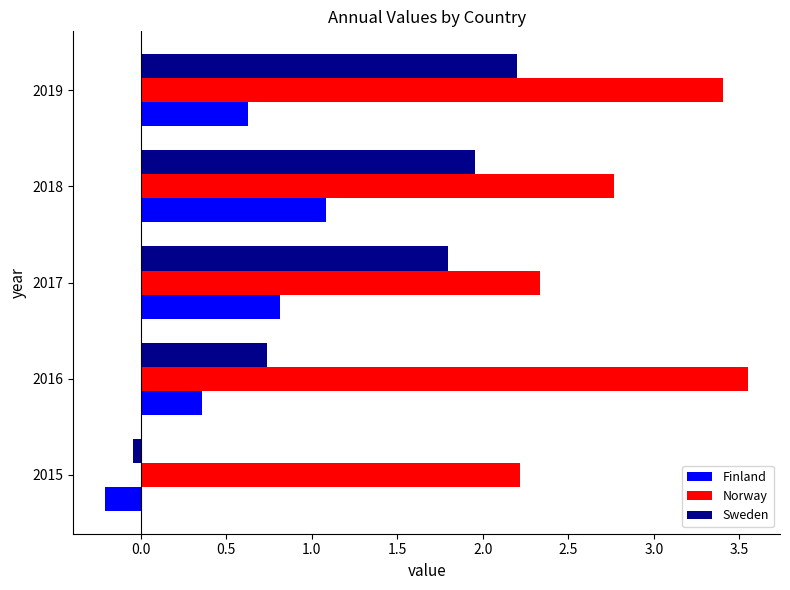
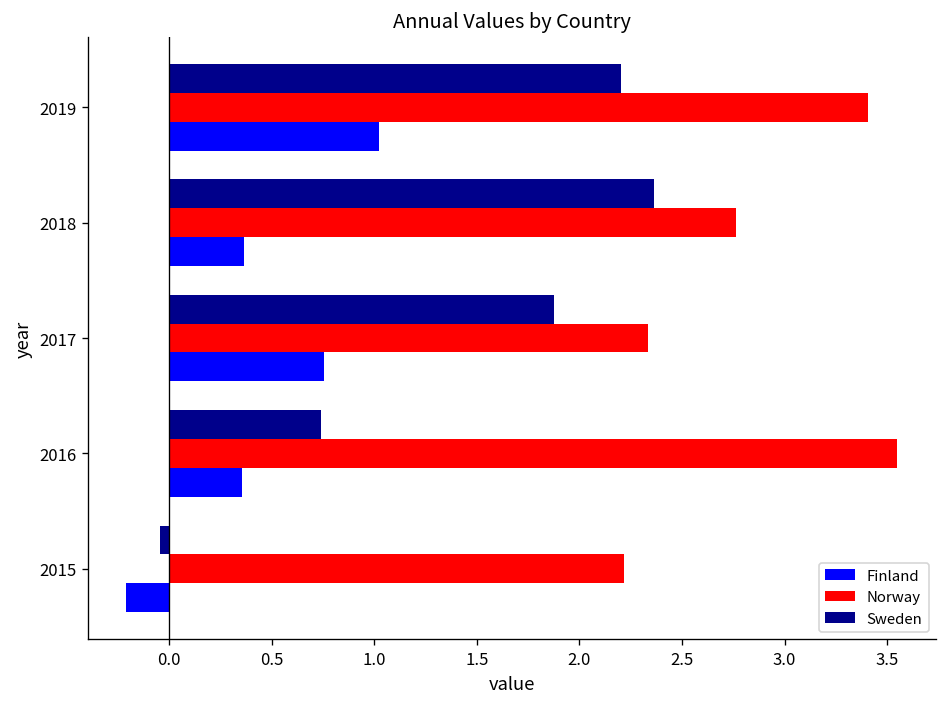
  {
    "Finland": {
-     "2019": 0.63,
-     "2018": 1.08,
-     "2017": 0.81,
+     "2019": 1.02,
+     "2018": 0.37,
+     "2017": 0.75,
      "2016": 0.36,
      "2015": -0.21
    },
    "Norway": {
      "2019": 3.41,
      "2018": 2.76,
      "2017": 2.34,
      "2016": 3.55,
      "2015": 2.22
    },
    "Sweden": {
      "2019": 2.20,
-     "2018": 1.95,
-     "2017": 1.79,
+     "2018": 2.36,
+     "2017": 1.87,
      "2016": 0.74,
      "2015": -0.05
    }
  }
